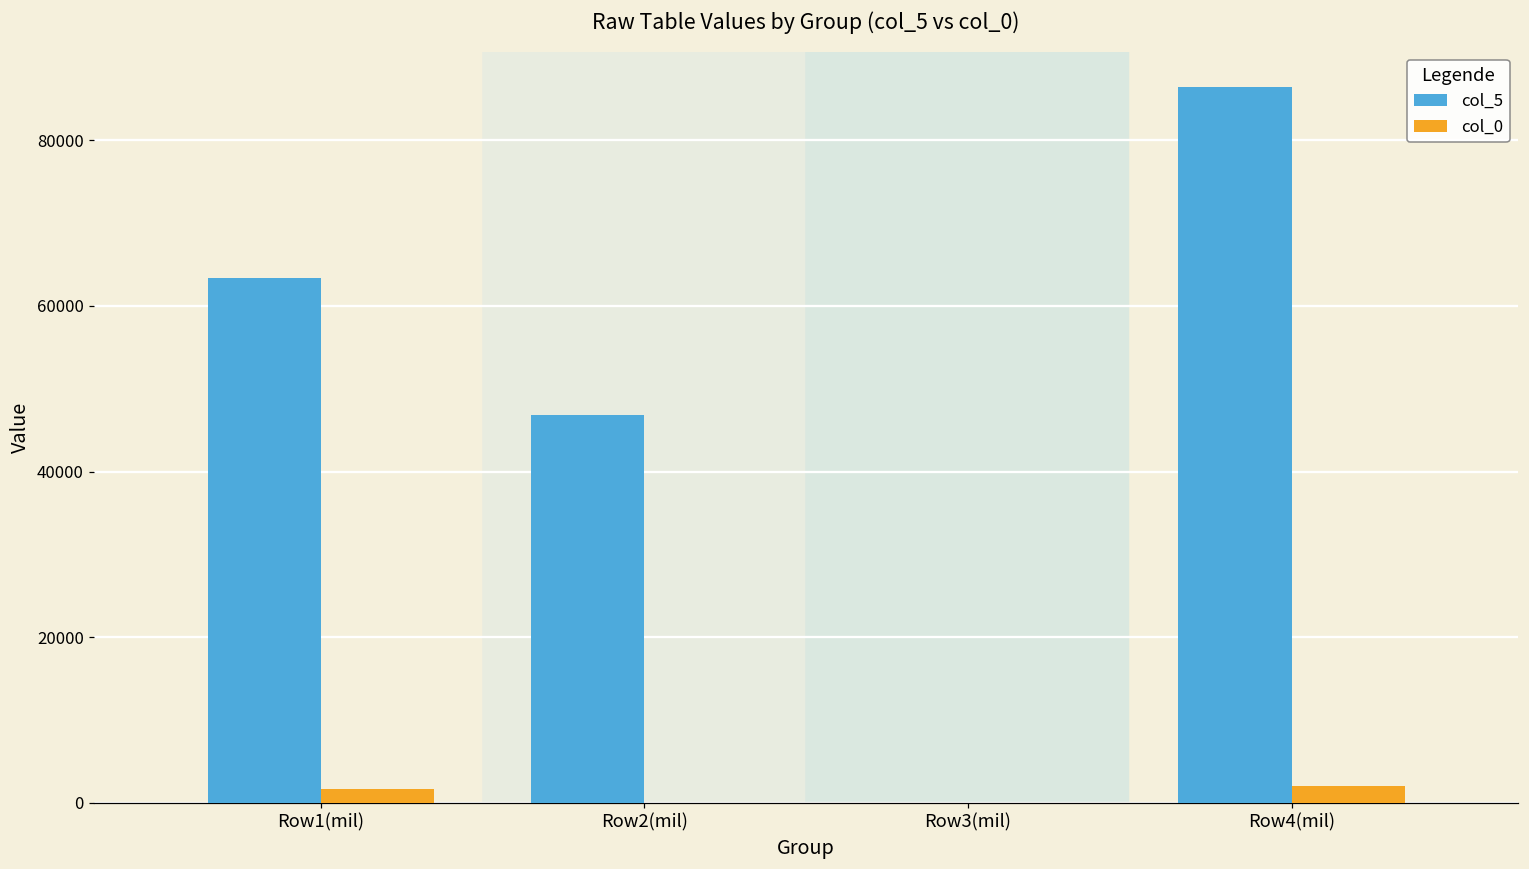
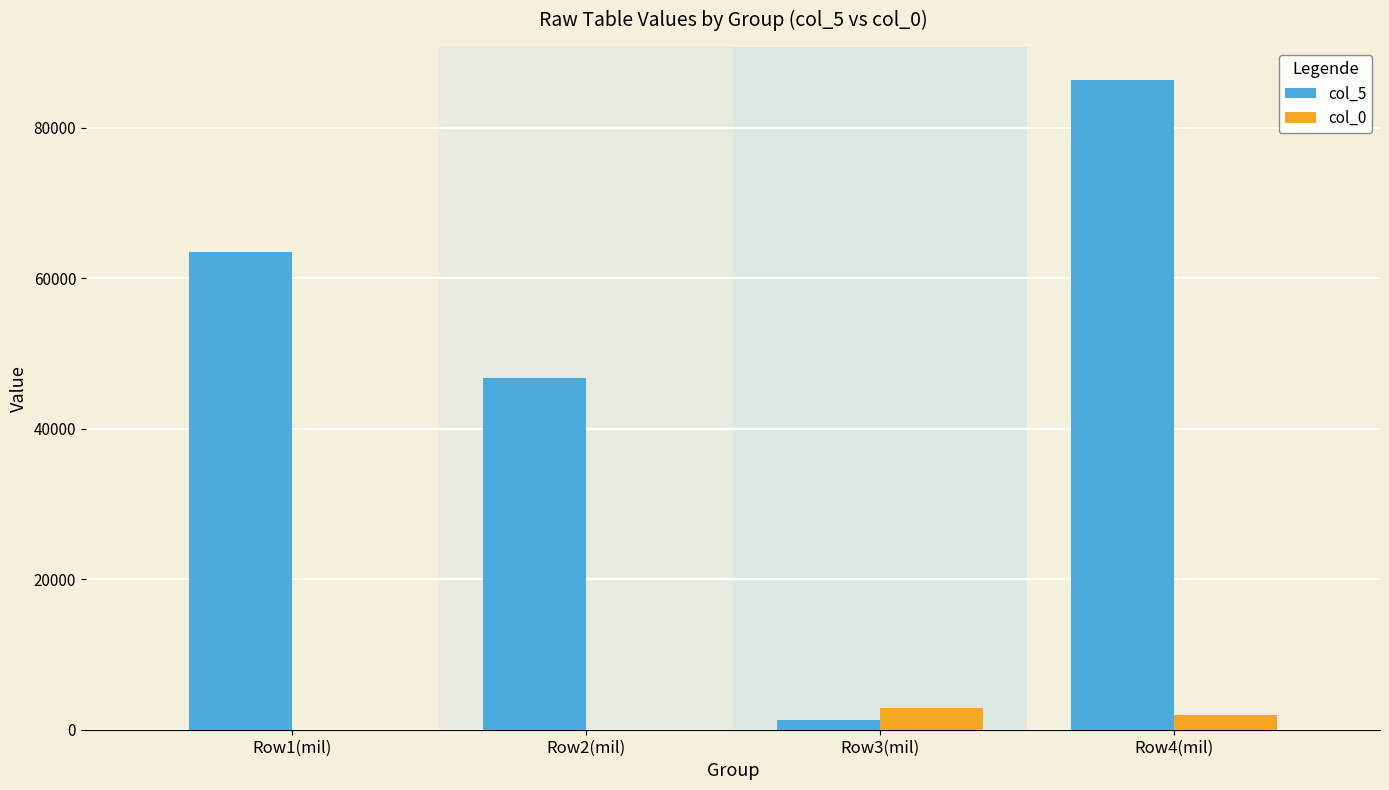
  {
    "col_5": {
      "Row1(mil)": 63000,
      "Row2(mil)": 47000,
-     "Row3(mil)": 0,
+     "Row3(mil)": 1000,
      "Row4(mil)": 86000
    },
    "col_0": {
-     "Row1(mil)": 2000,
-     "Row3(mil)": 0,
+     "Row1(mil)": 0,
+     "Row3(mil)": 3000,
      "Row4(mil)": 2000
    }
  }
